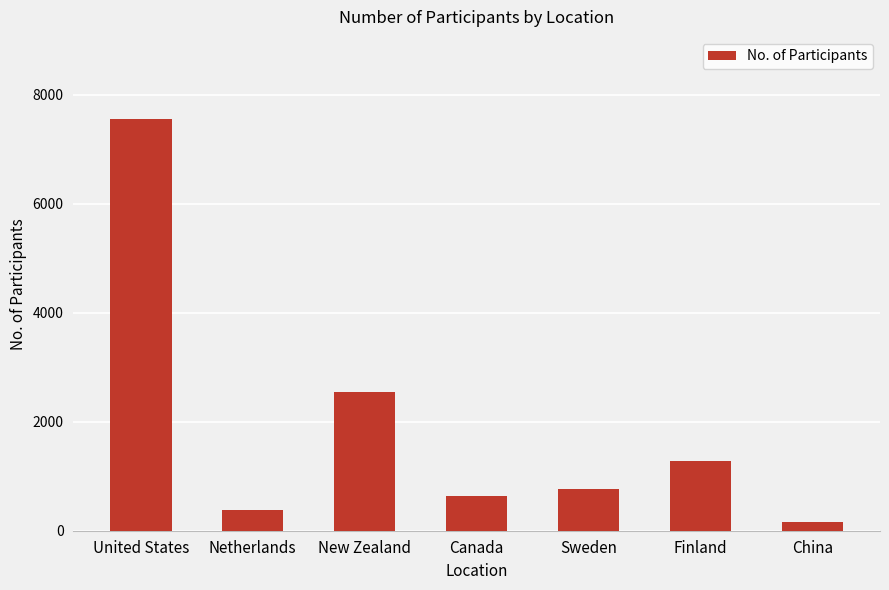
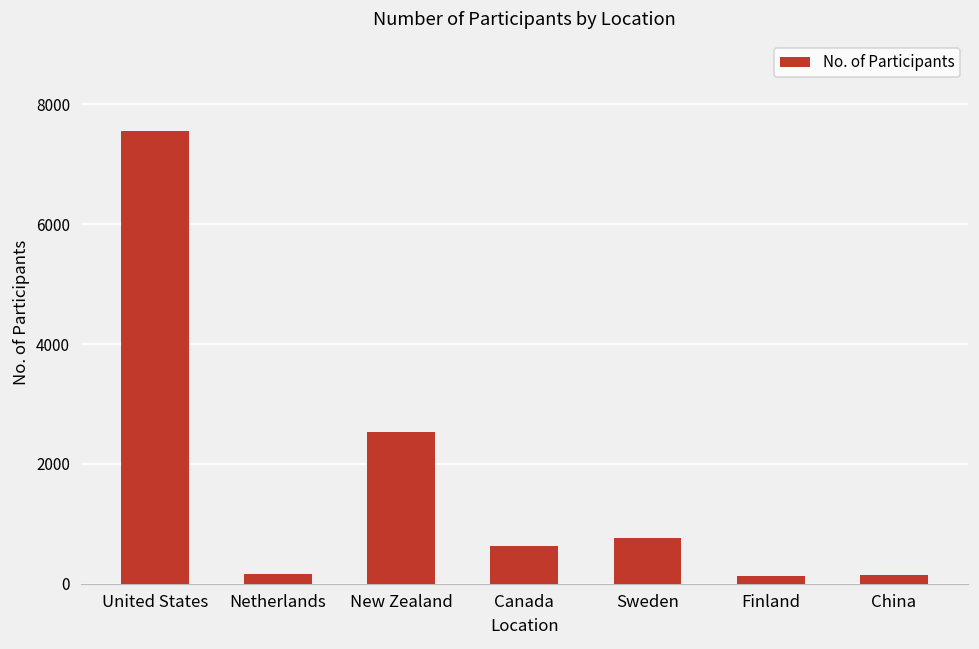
  {
    "United States": 7600,
-   "Netherlands": 400,
+   "Netherlands": 200,
    "New Zealand": 2500,
    "Canada": 600,
    "Sweden": 800,
-   "Finland": 1300,
+   "Finland": 100,
    "China": 200
  }
